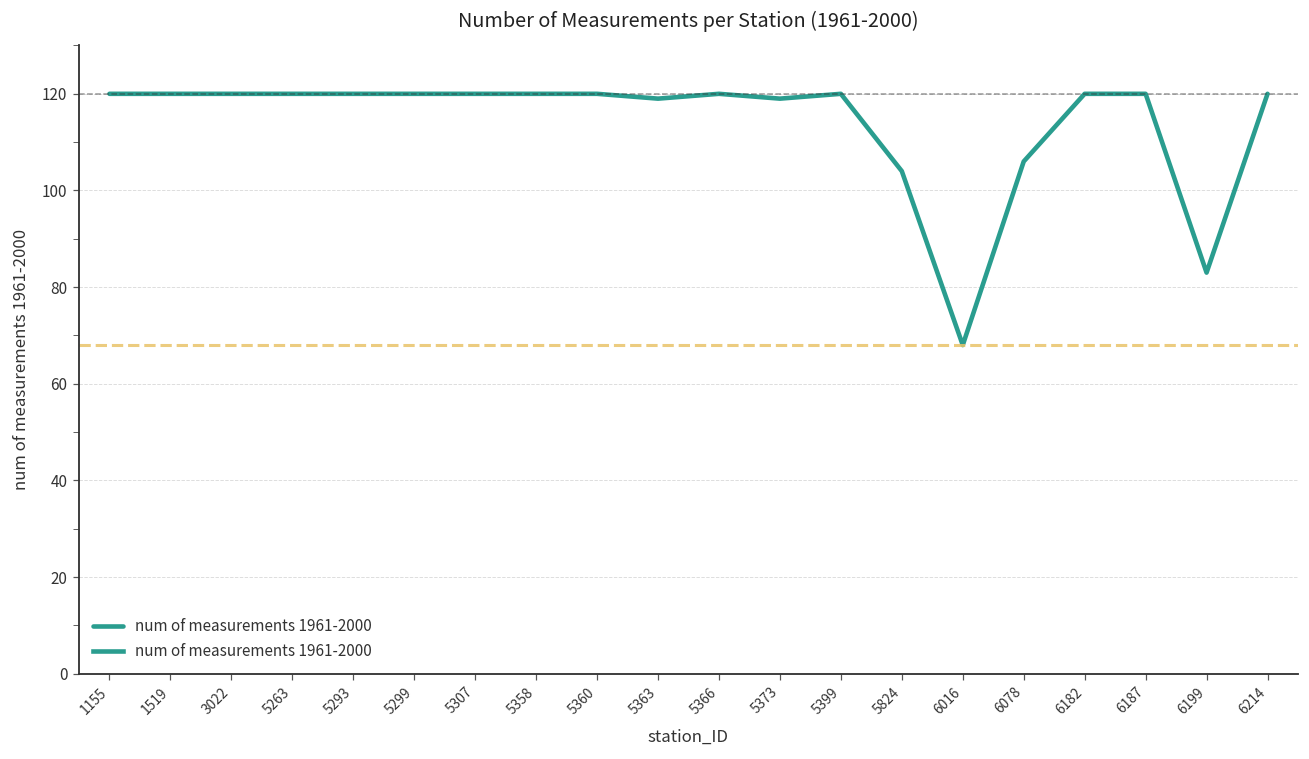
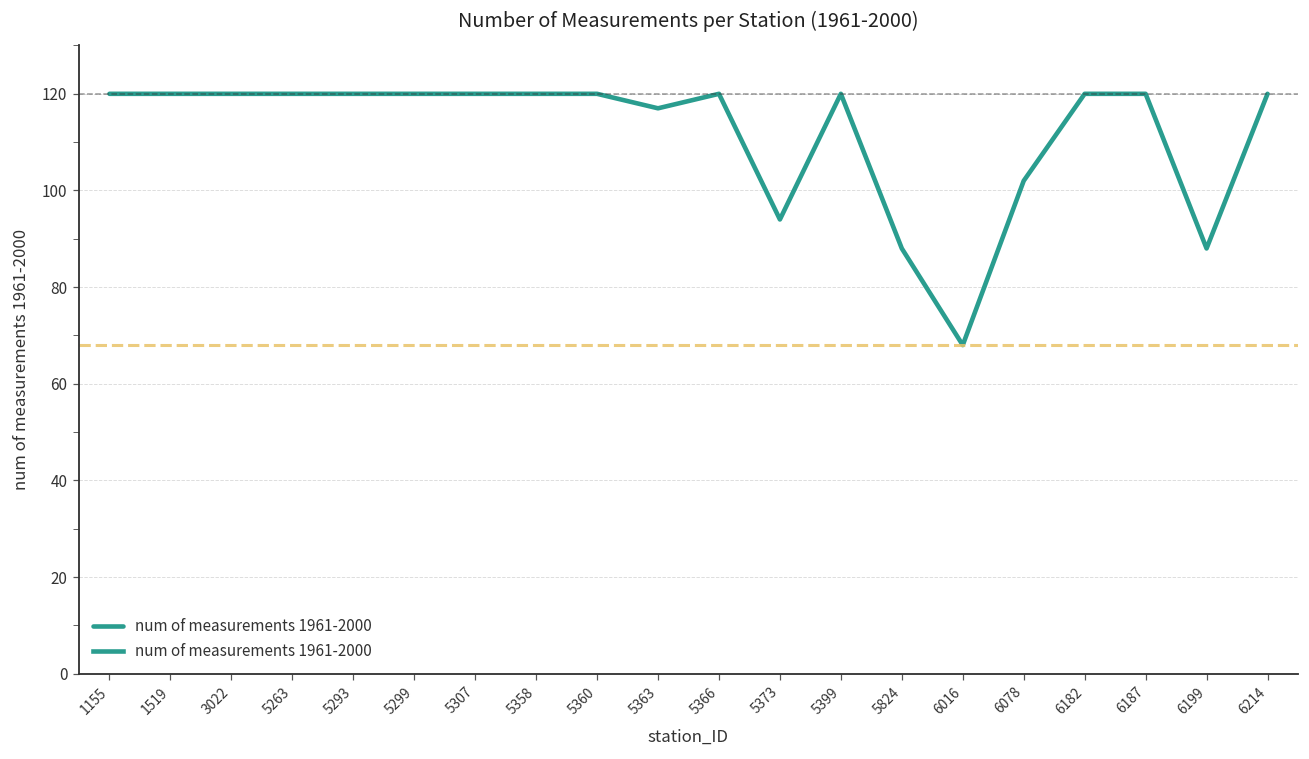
  {
    "1155": 120,
    "1519": 120,
    "3022": 120,
    "5263": 120,
    "5293": 120,
    "5299": 120,
    "5307": 120,
    "5358": 120,
    "5360": 120,
-   "5363": 119,
+   "5363": 117,
    "5366": 120,
-   "5373": 119,
+   "5373": 94,
    "5399": 120,
-   "5824": 104,
+   "5824": 88,
    "6016": 68,
-   "6078": 106,
+   "6078": 102,
    "6182": 120,
    "6187": 120,
-   "6199": 83,
+   "6199": 88,
    "6214": 120
  }
